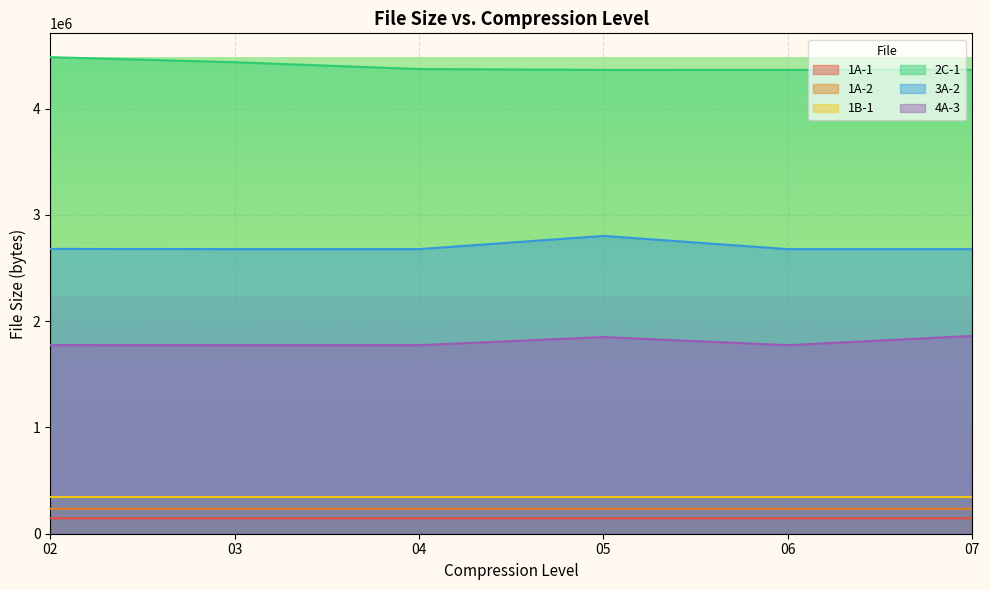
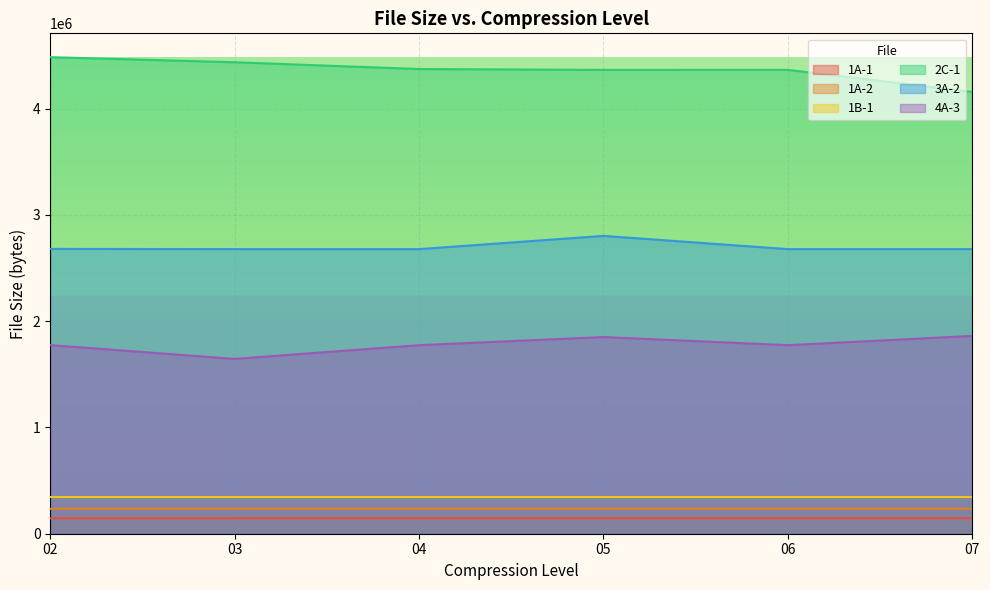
  {
    "2C-1": {
      "02": 4490000,
      "03": 4440000,
      "04": 4370000,
      "05": 4370000,
      "06": 4370000,
-     "07": 4370000
+     "07": 4160000
    },
    "3A-2": {
      "02": 2680000,
      "03": 2680000,
      "04": 2680000,
      "05": 2800000,
      "06": 2680000,
      "07": 2680000
    },
    "4A-3": {
      "02": 1780000,
-     "03": 1770000,
+     "03": 1650000,
      "04": 1770000,
      "05": 1850000,
      "06": 1770000,
      "07": 1860000
    }
  }
